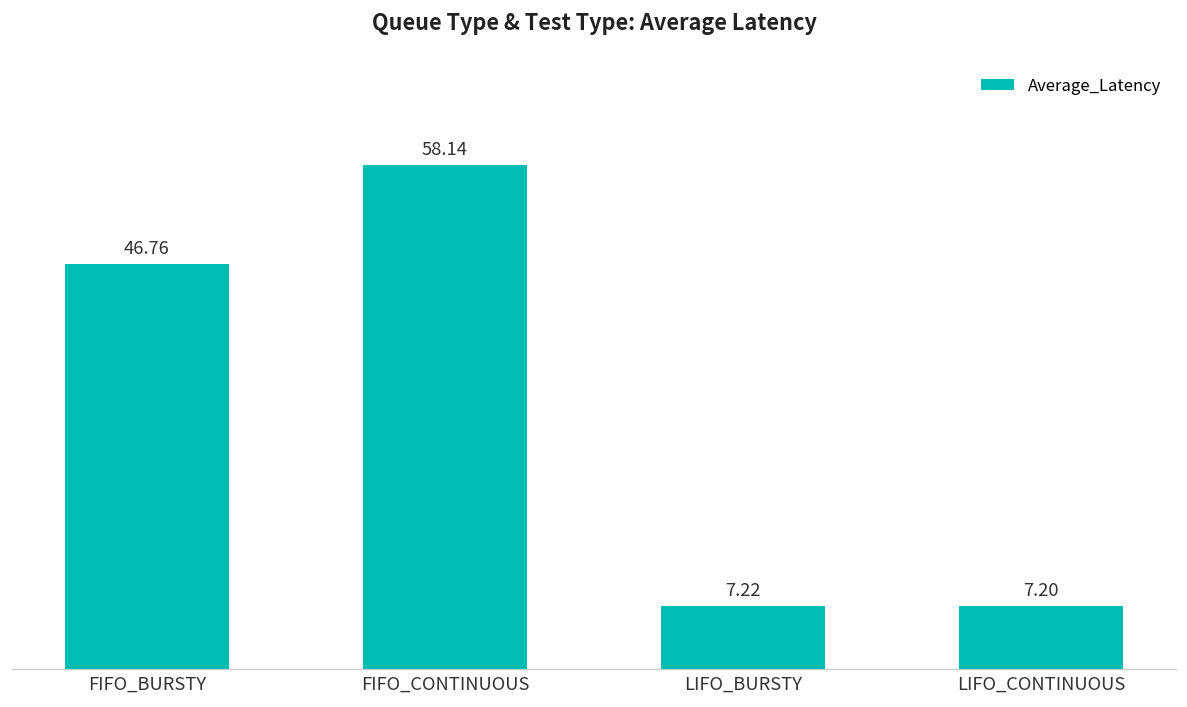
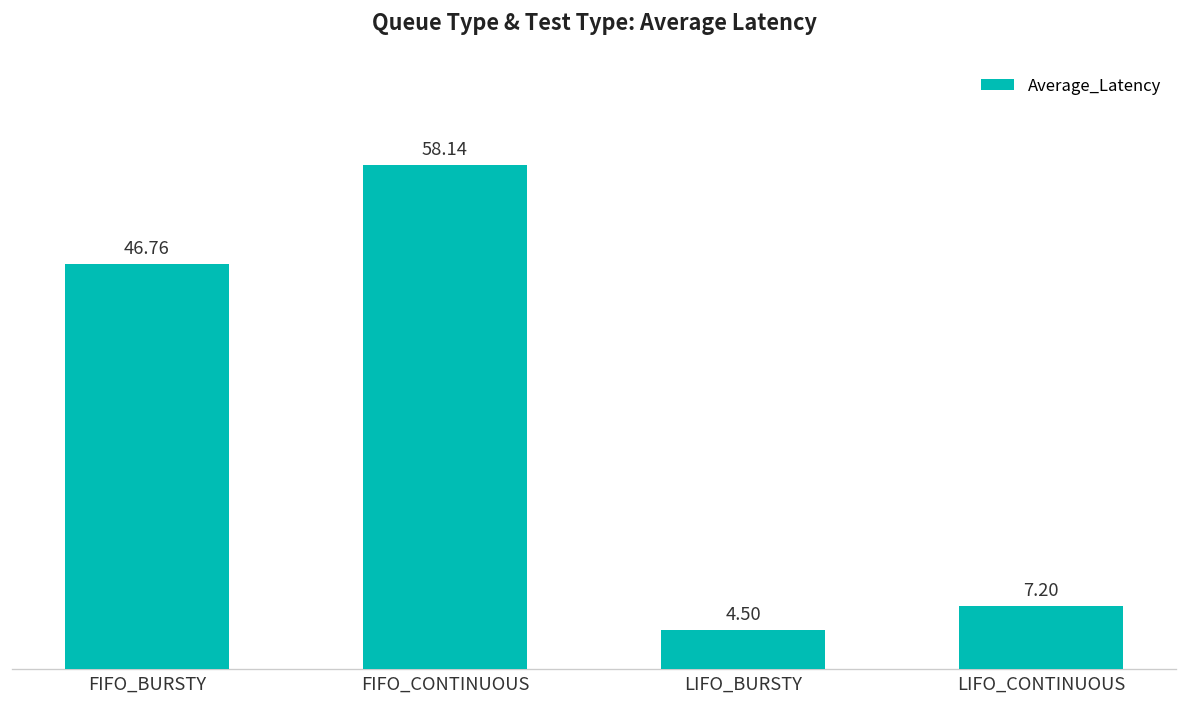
  {
    "FIFO_BURSTY": 46.76,
    "FIFO_CONTINUOUS": 58.14,
-   "LIFO_BURSTY": 7.22,
+   "LIFO_BURSTY": 4.50,
    "LIFO_CONTINUOUS": 7.20
  }
